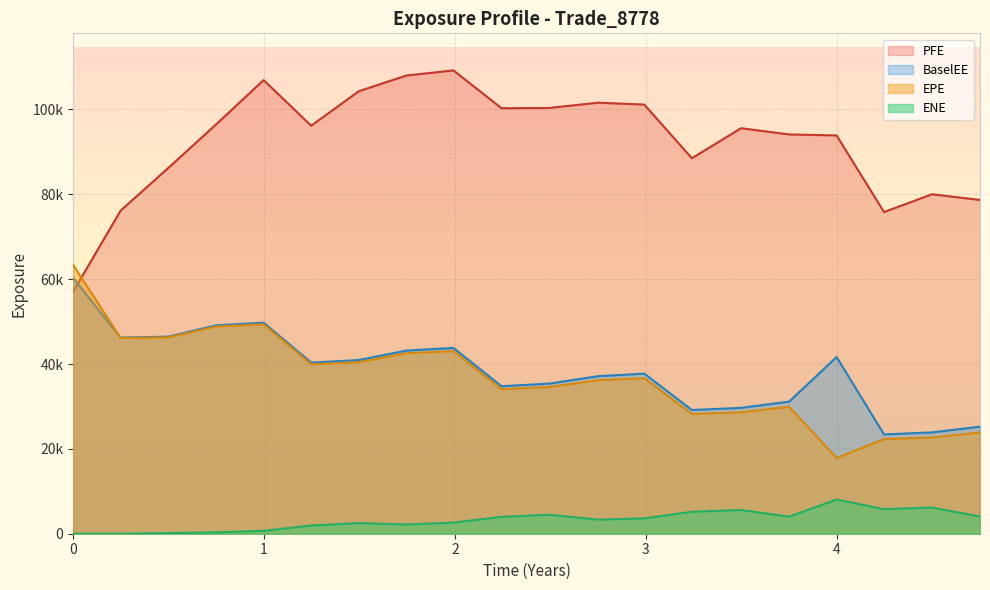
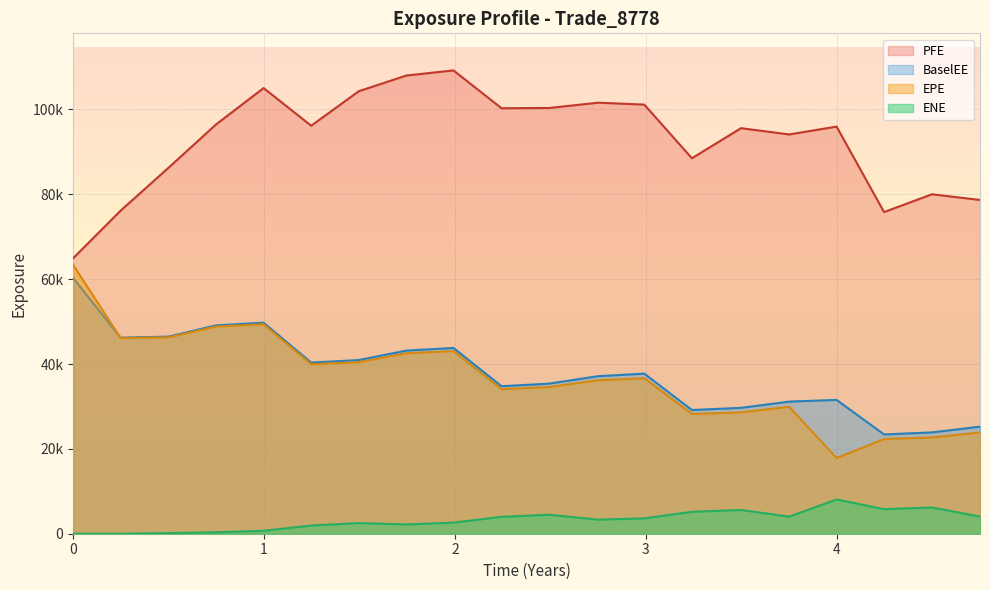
  {
    "PFE": {
-     "0": 57000,
-     "1": 107000,
-     "4": 94000
+     "0": 65000,
+     "1": 105000,
+     "4": 96000
    },
    "BaselEE": {
      "0": 60000,
-     "4": 42000
+     "4": 32000
    },
    "EPE": {
      "0": 63000,
      "4": 18000
    },
    "ENE": {
      "0": 0,
      "1": 1000,
      "4": 8000
    }
  }
